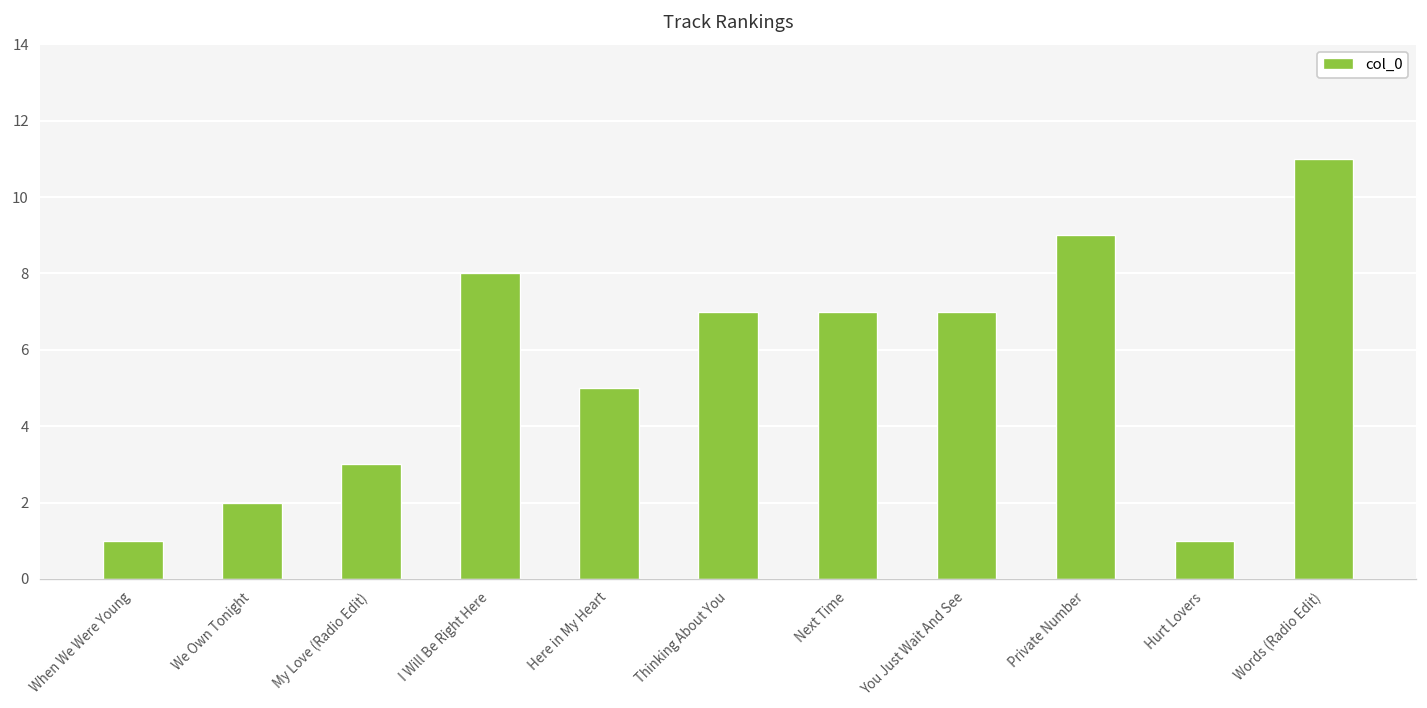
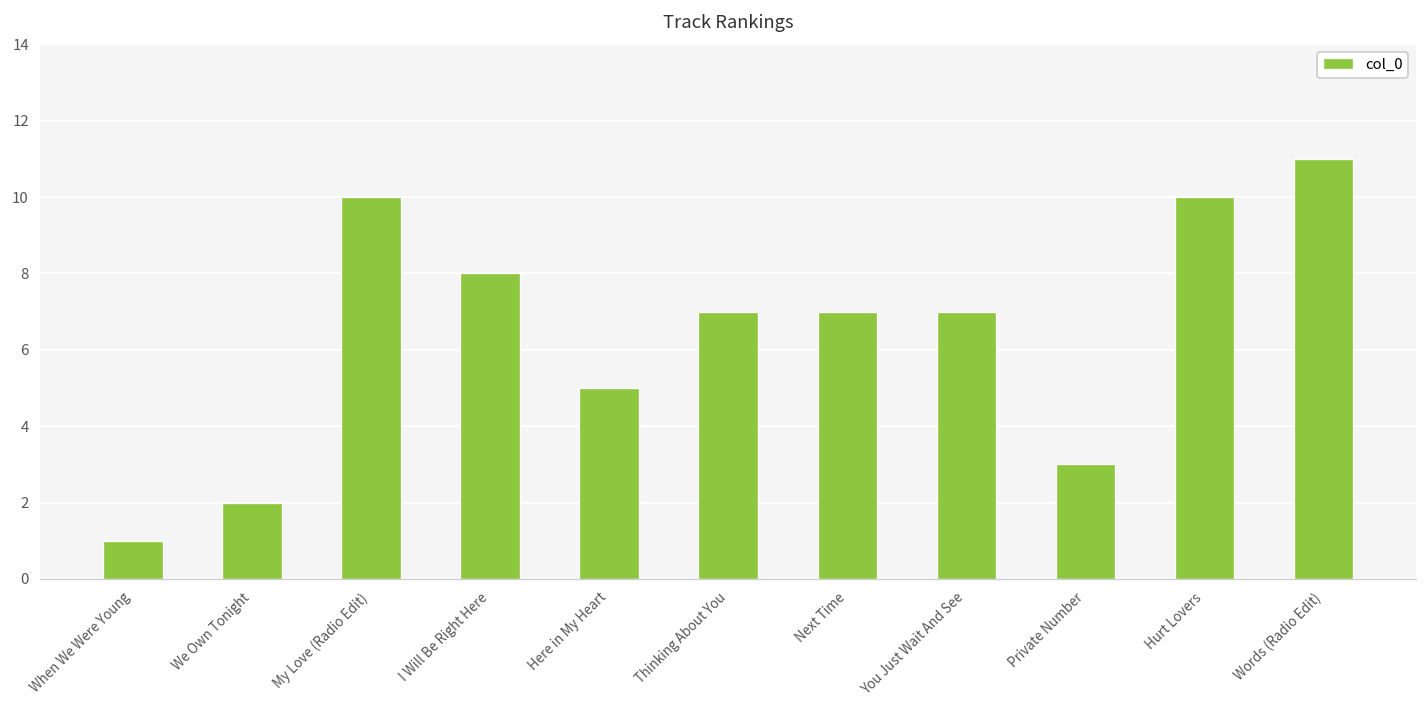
  {
    "When We Were Young": 1,
    "We Own Tonight": 2,
-   "My Love (Radio Edit)": 3,
+   "My Love (Radio Edit)": 10,
    "I Will Be Right Here": 8,
    "Here in My Heart": 5,
    "Thinking About You": 7,
    "Next Time": 7,
    "You Just Wait And See": 7,
-   "Private Number": 9,
-   "Hurt Lovers": 1,
+   "Private Number": 3,
+   "Hurt Lovers": 10,
    "Words (Radio Edit)": 11
  }
